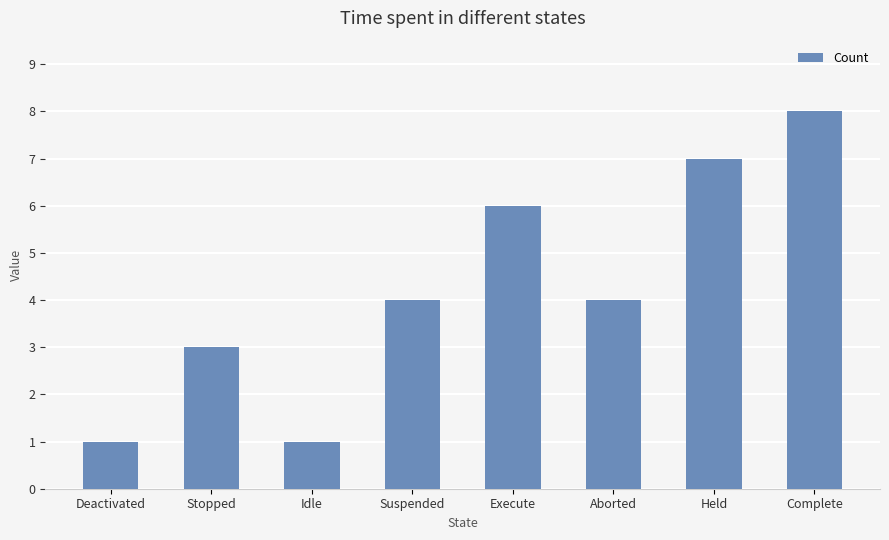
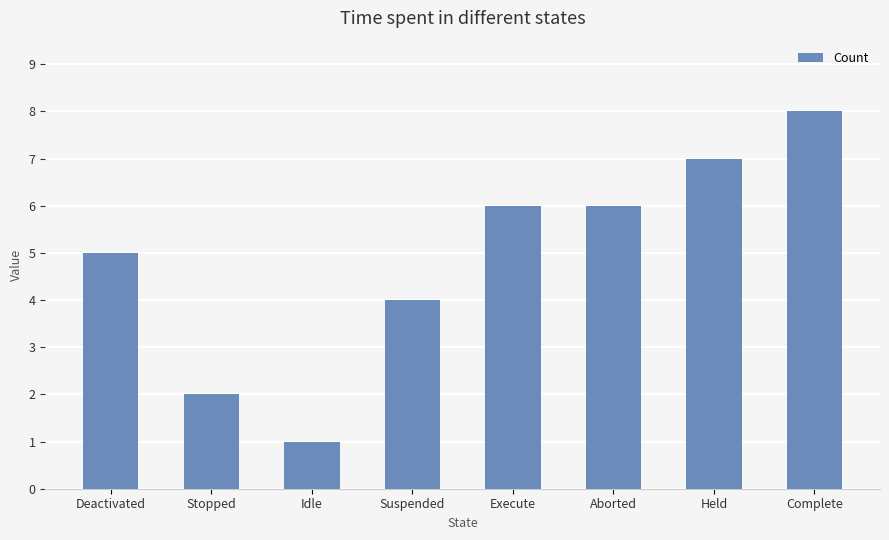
  {
-   "Deactivated": 1,
-   "Stopped": 3,
+   "Deactivated": 5,
+   "Stopped": 2,
    "Idle": 1,
    "Suspended": 4,
    "Execute": 6,
-   "Aborted": 4,
+   "Aborted": 6,
    "Held": 7,
    "Complete": 8
  }
